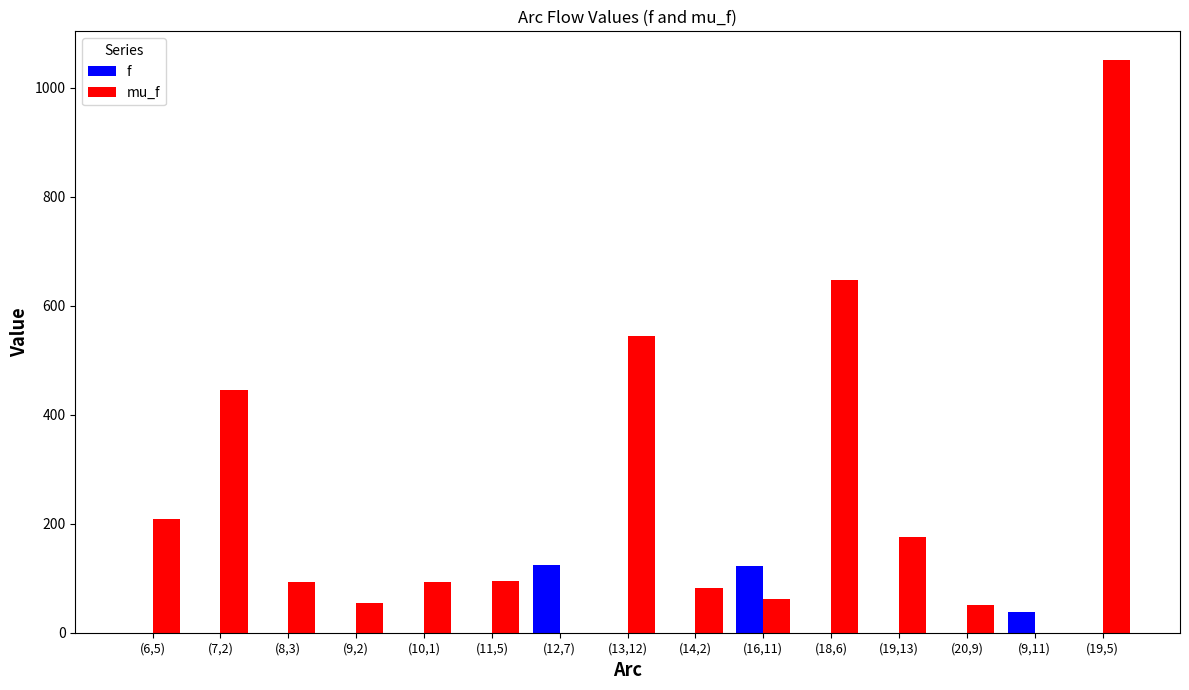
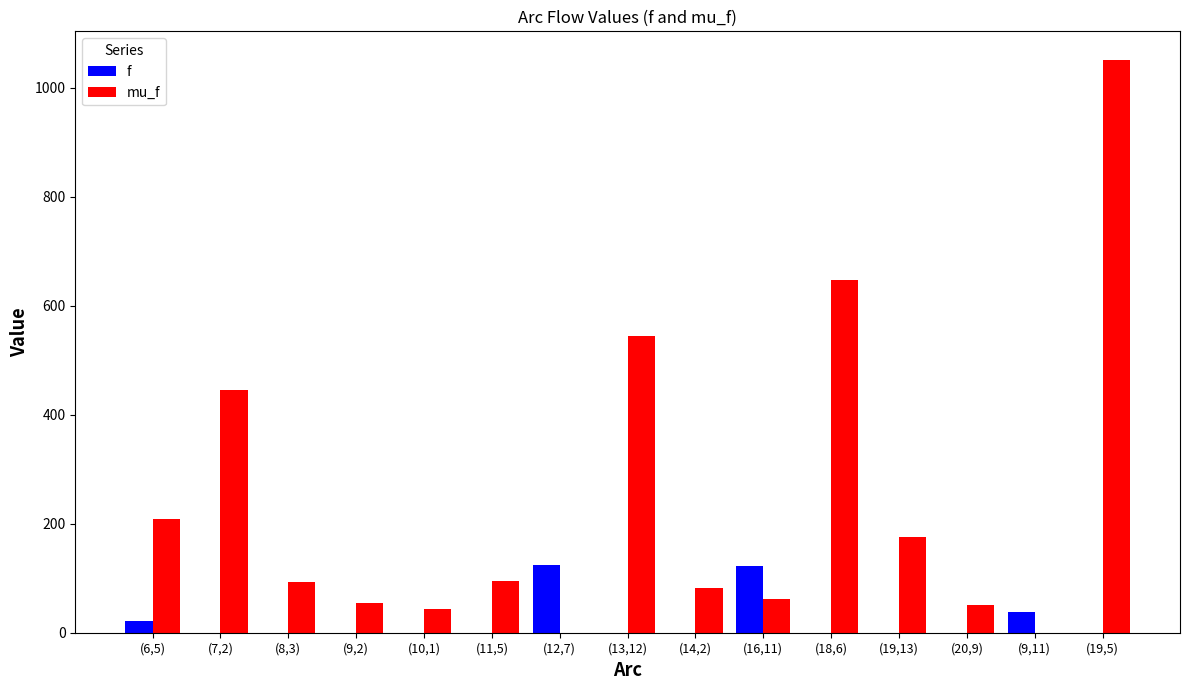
  {
    "f": {
-     "(6,5)": 0,
+     "(6,5)": 20,
      "(7,2)": 0,
      "(8,3)": 0,
      "(9,2)": 0,
      "(10,1)": 0,
      "(11,5)": 0,
      "(12,7)": 120,
      "(13,12)": 0,
      "(14,2)": 0,
      "(16,11)": 120,
      "(18,6)": 0,
      "(19,13)": 0,
      "(20,9)": 0,
      "(9,11)": 40,
      "(19,5)": 0
    },
    "mu_f": {
      "(6,5)": 210,
      "(7,2)": 450,
      "(8,3)": 90,
      "(9,2)": 50,
-     "(10,1)": 90,
+     "(10,1)": 40,
      "(11,5)": 100,
      "(12,7)": 0,
      "(13,12)": 540,
      "(14,2)": 80,
      "(16,11)": 60,
      "(18,6)": 650,
      "(19,13)": 180,
      "(20,9)": 50,
      "(9,11)": 0,
      "(19,5)": 1050
    }
  }
